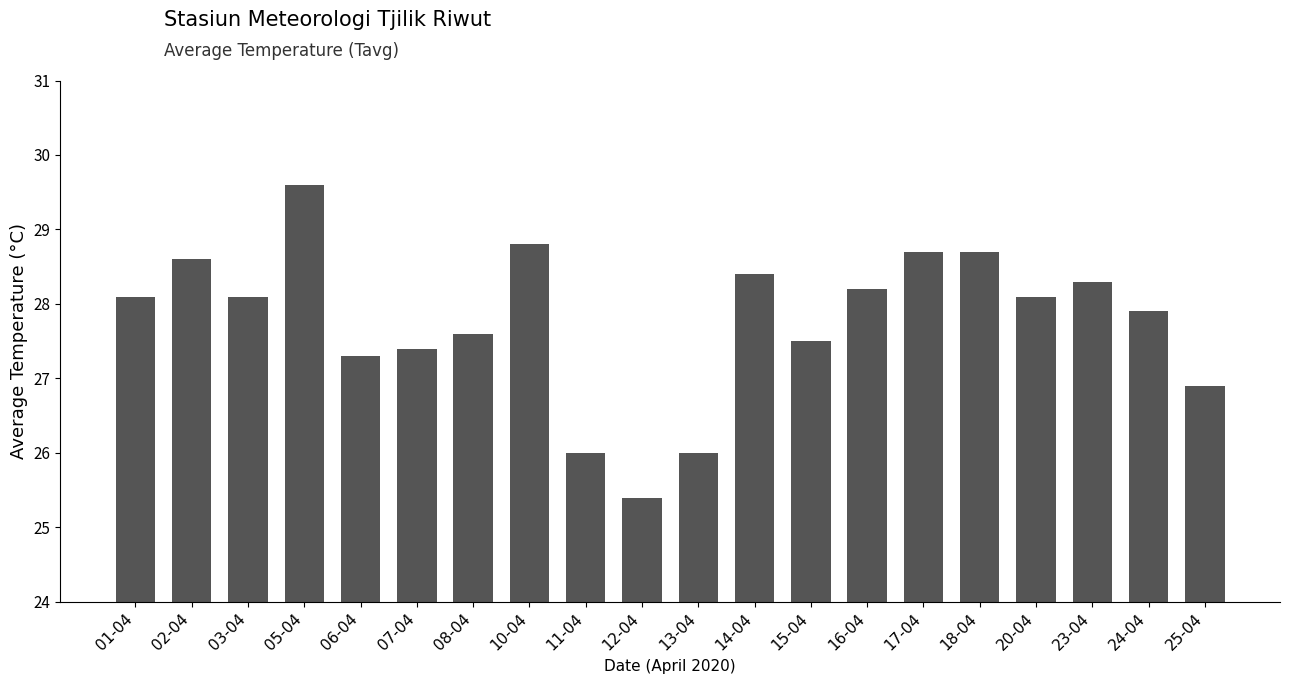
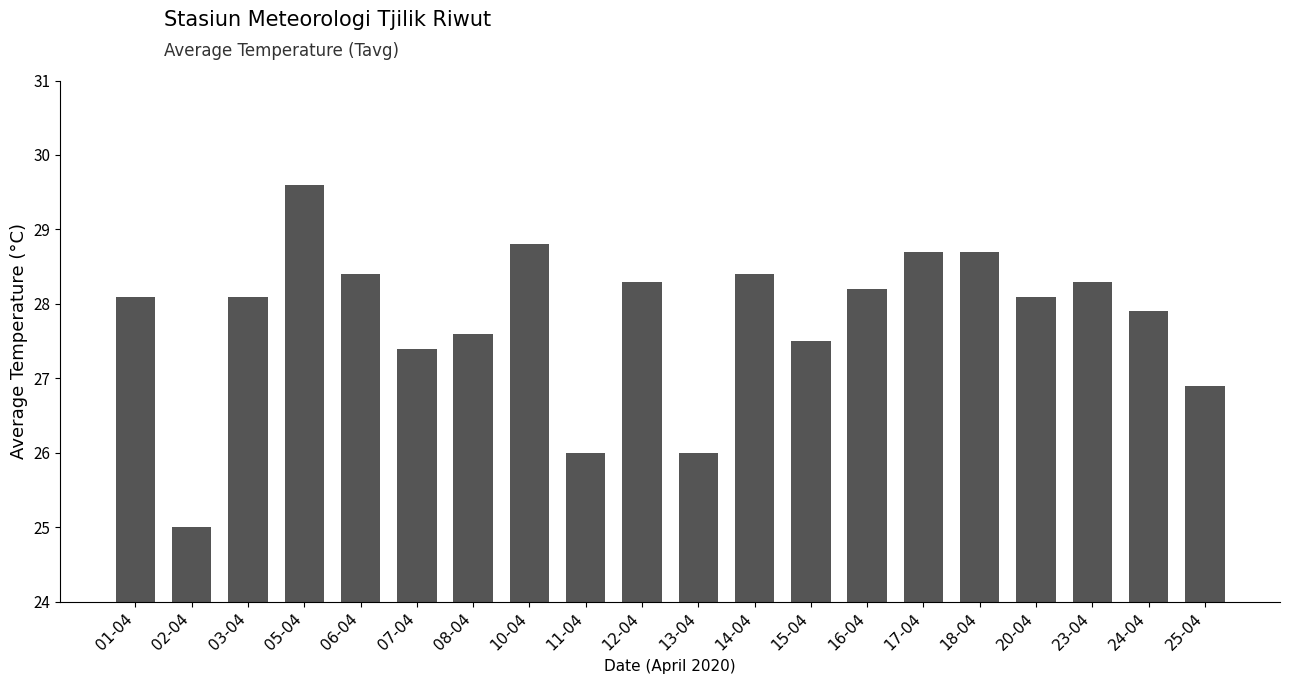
  {
    "01-04": 28.1,
-   "02-04": 28.6,
+   "02-04": 25.0,
    "03-04": 28.1,
    "05-04": 29.6,
-   "06-04": 27.3,
+   "06-04": 28.4,
    "07-04": 27.4,
    "08-04": 27.6,
    "10-04": 28.8,
    "11-04": 26.0,
-   "12-04": 25.4,
+   "12-04": 28.3,
    "13-04": 26.0,
    "14-04": 28.4,
    "15-04": 27.5,
    "16-04": 28.2,
    "17-04": 28.7,
    "18-04": 28.7,
    "20-04": 28.1,
    "23-04": 28.3,
    "24-04": 27.9,
    "25-04": 26.9
  }
